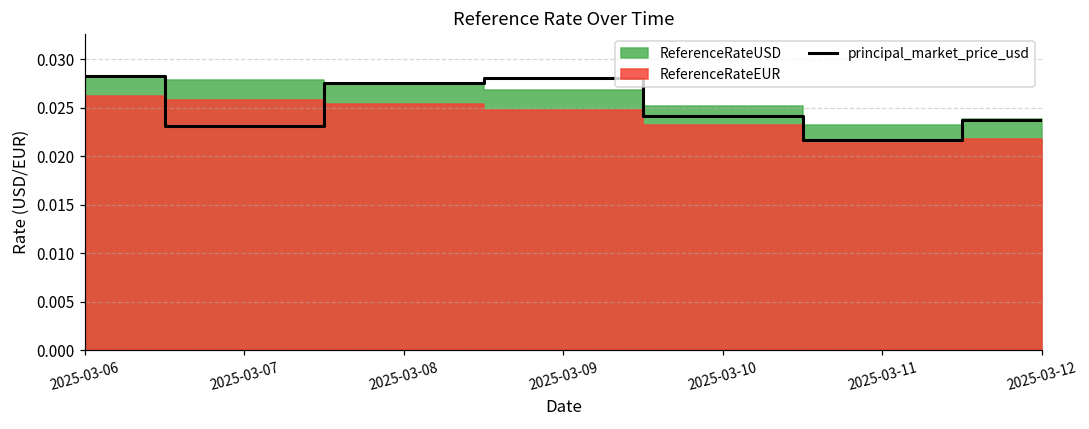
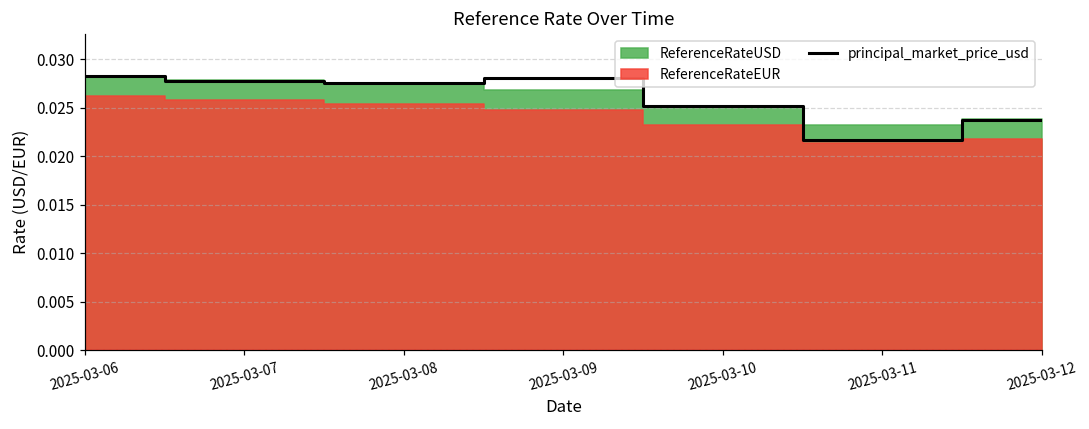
  {
    "principal_market_price_usd": {
-     "2025-03-07": 0.023,
+     "2025-03-07": 0.028,
      "2025-03-08": 0.028,
      "2025-03-09": 0.028,
-     "2025-03-10": 0.024,
+     "2025-03-10": 0.025,
      "2025-03-11": 0.022
    }
  }
